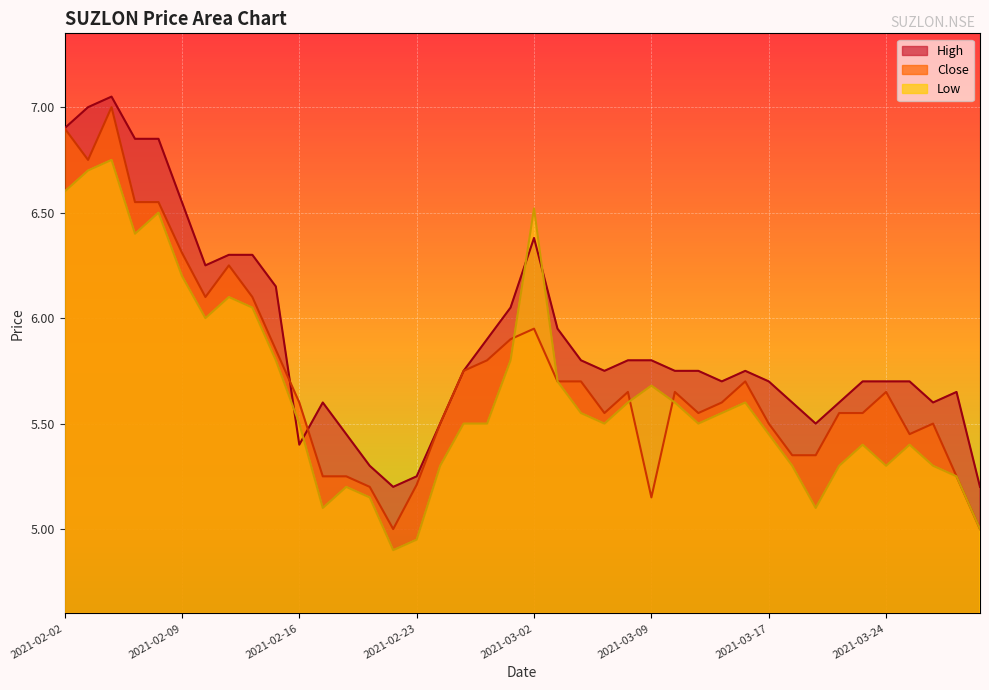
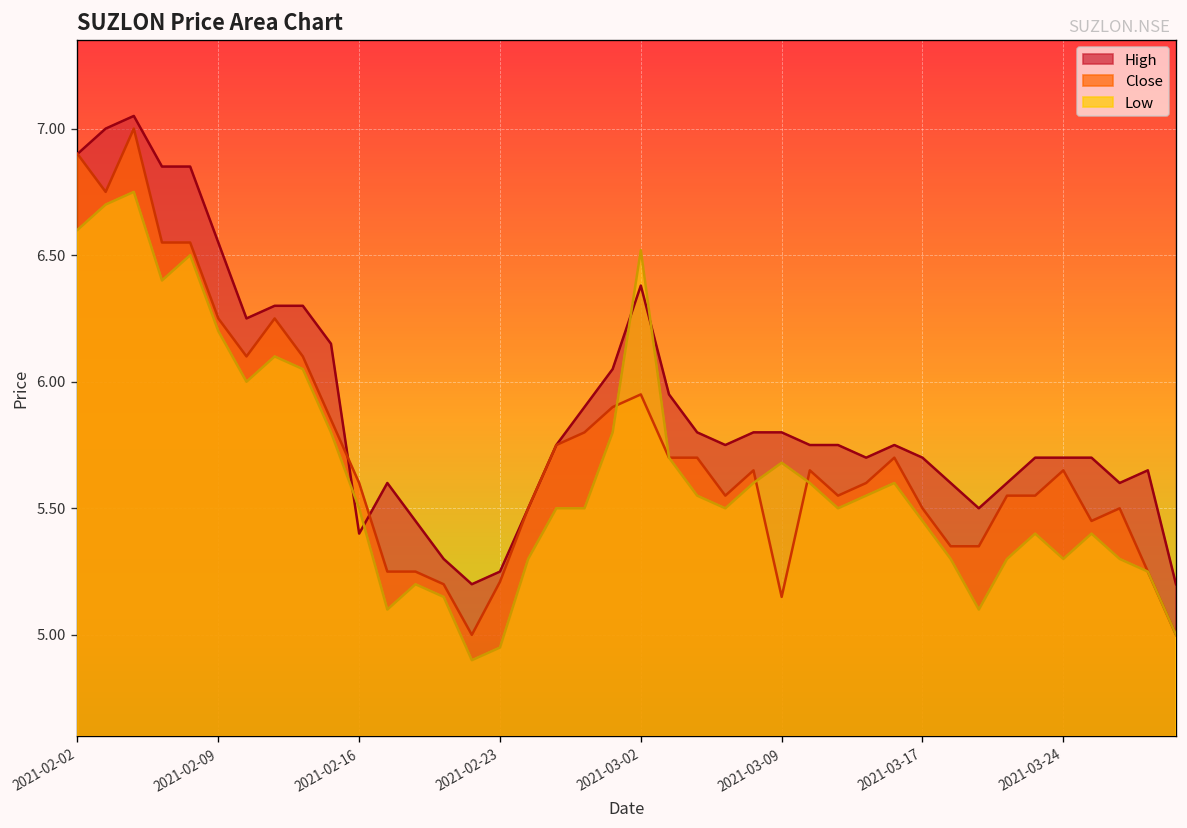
  {
    "High": {
      "2021-02-09": 6.55,
      "2021-02-16": 5.40,
      "2021-02-23": 5.25,
      "2021-03-02": 6.38,
      "2021-03-09": 5.80,
      "2021-03-17": 5.70,
      "2021-03-24": 5.70
    },
    "Close": {
-     "2021-02-09": 6.31,
+     "2021-02-09": 6.25,
      "2021-02-16": 5.60,
      "2021-02-23": 5.21,
      "2021-03-02": 5.95,
      "2021-03-09": 5.15,
      "2021-03-17": 5.50,
      "2021-03-24": 5.65
    },
    "Low": {
      "2021-02-02": 6.60,
      "2021-02-09": 6.20,
      "2021-02-16": 5.50,
      "2021-02-23": 4.95,
      "2021-03-02": 6.52,
      "2021-03-09": 5.68,
      "2021-03-17": 5.45,
      "2021-03-24": 5.30
    }
  }
